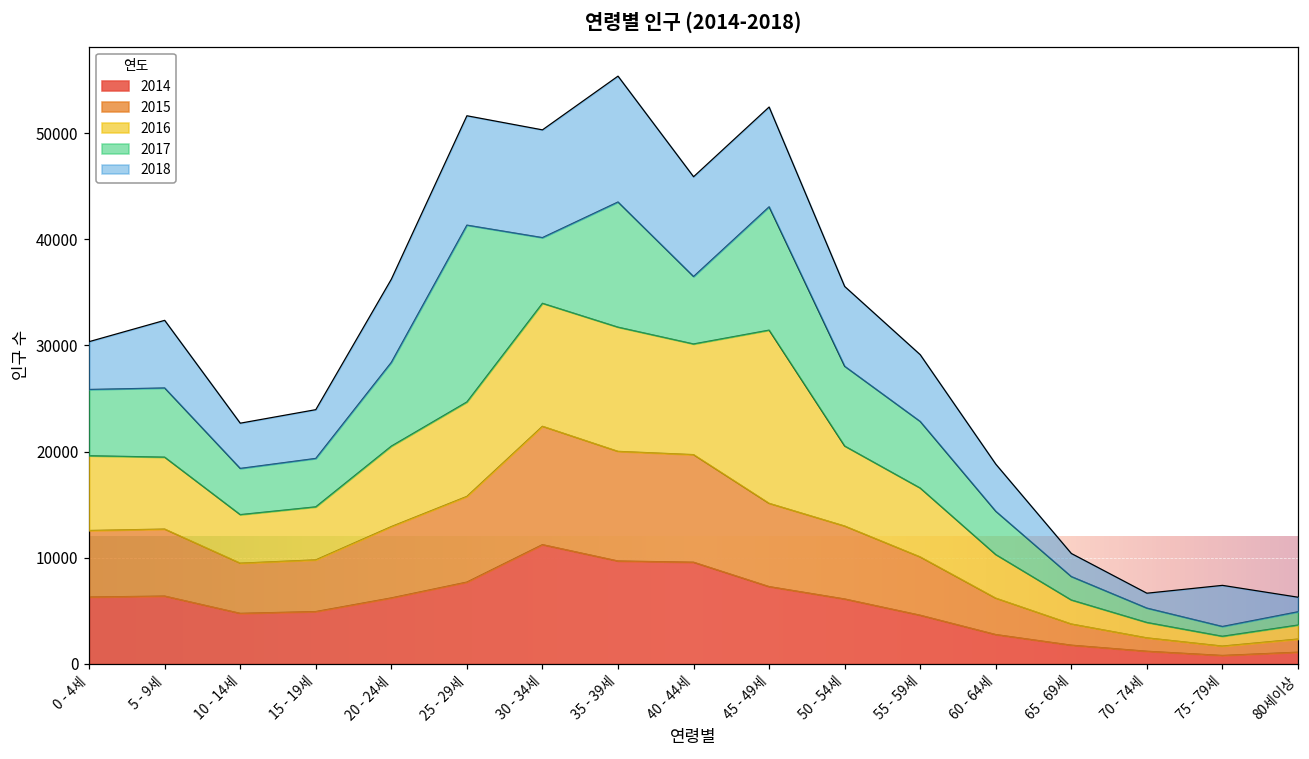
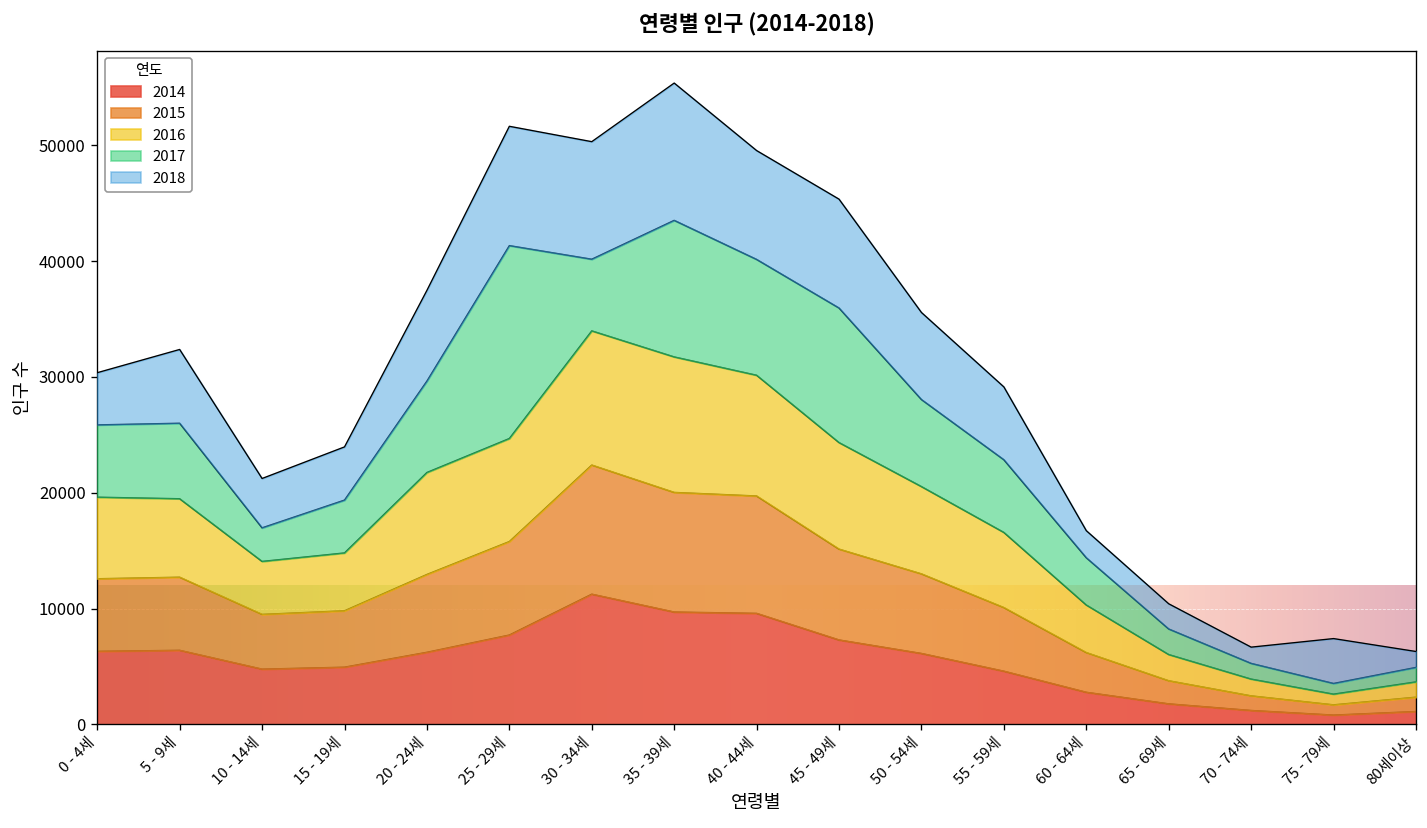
  {
    "2016": {
      "0 - 4세": 7000,
      "5 - 9세": 7000,
      "10 - 14세": 5000,
      "15 - 19세": 5000,
-     "20 - 24세": 8000,
+     "20 - 24세": 9000,
      "25 - 29세": 9000,
      "30 - 34세": 12000,
      "35 - 39세": 12000,
      "40 - 44세": 10000,
-     "45 - 49세": 16000,
+     "45 - 49세": 9000,
      "50 - 54세": 8000,
      "55 - 59세": 6000,
      "60 - 64세": 4000,
      "65 - 69세": 2000,
      "70 - 74세": 1000,
      "75 - 79세": 1000,
      "80세이상": 1000
    },
    "2017": {
      "0 - 4세": 6000,
      "5 - 9세": 7000,
-     "10 - 14세": 4000,
+     "10 - 14세": 3000,
      "15 - 19세": 5000,
      "20 - 24세": 8000,
      "25 - 29세": 17000,
      "30 - 34세": 6000,
      "35 - 39세": 12000,
-     "40 - 44세": 6000,
+     "40 - 44세": 10000,
      "45 - 49세": 12000,
      "50 - 54세": 8000,
      "55 - 59세": 6000,
      "60 - 64세": 4000,
      "65 - 69세": 2000,
      "70 - 74세": 1000,
      "75 - 79세": 1000,
      "80세이상": 1000
    },
    "2018": {
      "0 - 4세": 5000,
      "5 - 9세": 6000,
      "10 - 14세": 4000,
      "15 - 19세": 5000,
      "20 - 24세": 8000,
      "25 - 29세": 10000,
      "30 - 34세": 10000,
      "35 - 39세": 12000,
      "40 - 44세": 9000,
      "45 - 49세": 9000,
      "50 - 54세": 8000,
      "55 - 59세": 6000,
-     "60 - 64세": 4000,
+     "60 - 64세": 2000,
      "65 - 69세": 2000,
      "70 - 74세": 1000,
      "75 - 79세": 4000,
      "80세이상": 1000
    }
  }
